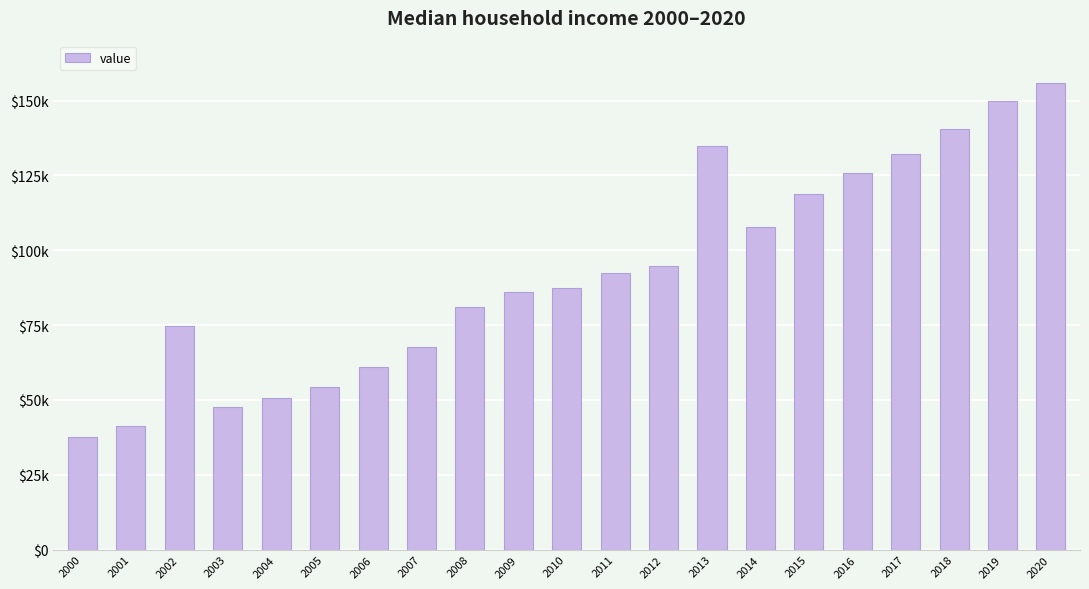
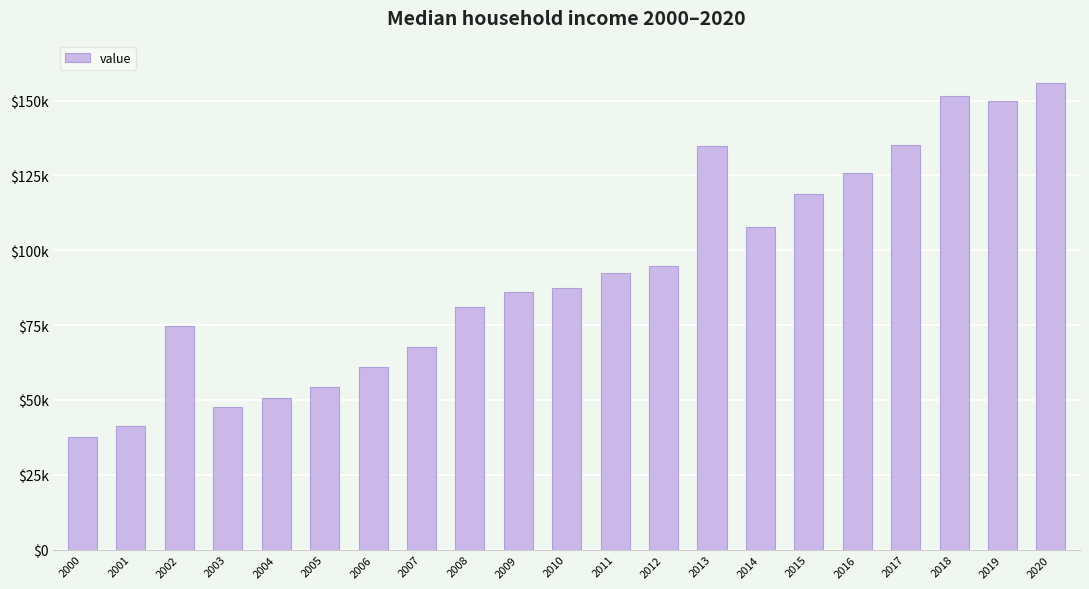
  {
    "2000": "$38000",
    "2001": "$41000",
    "2002": "$75000",
    "2003": "$47000",
    "2004": "$51000",
    "2005": "$54000",
    "2006": "$61000",
    "2007": "$68000",
    "2008": "$81000",
    "2009": "$86000",
    "2010": "$87000",
    "2011": "$92000",
    "2012": "$95000",
    "2013": "$135000",
    "2014": "$108000",
    "2015": "$119000",
    "2016": "$126000",
-   "2017": "$132000",
-   "2018": "$141000",
+   "2017": "$135000",
+   "2018": "$152000",
    "2019": "$150000",
    "2020": "$156000"
  }
